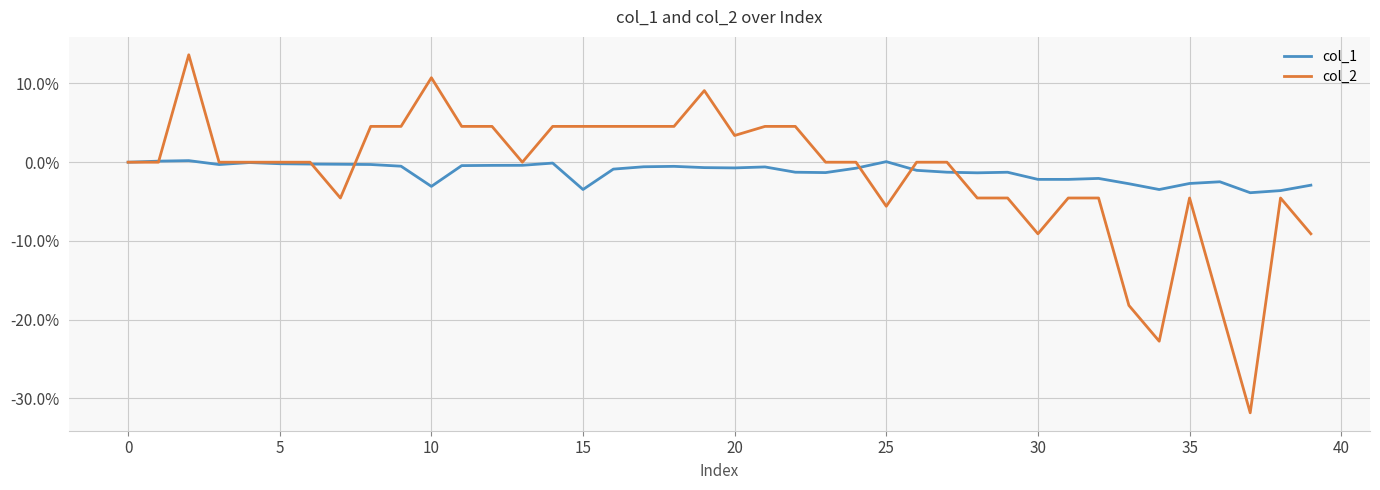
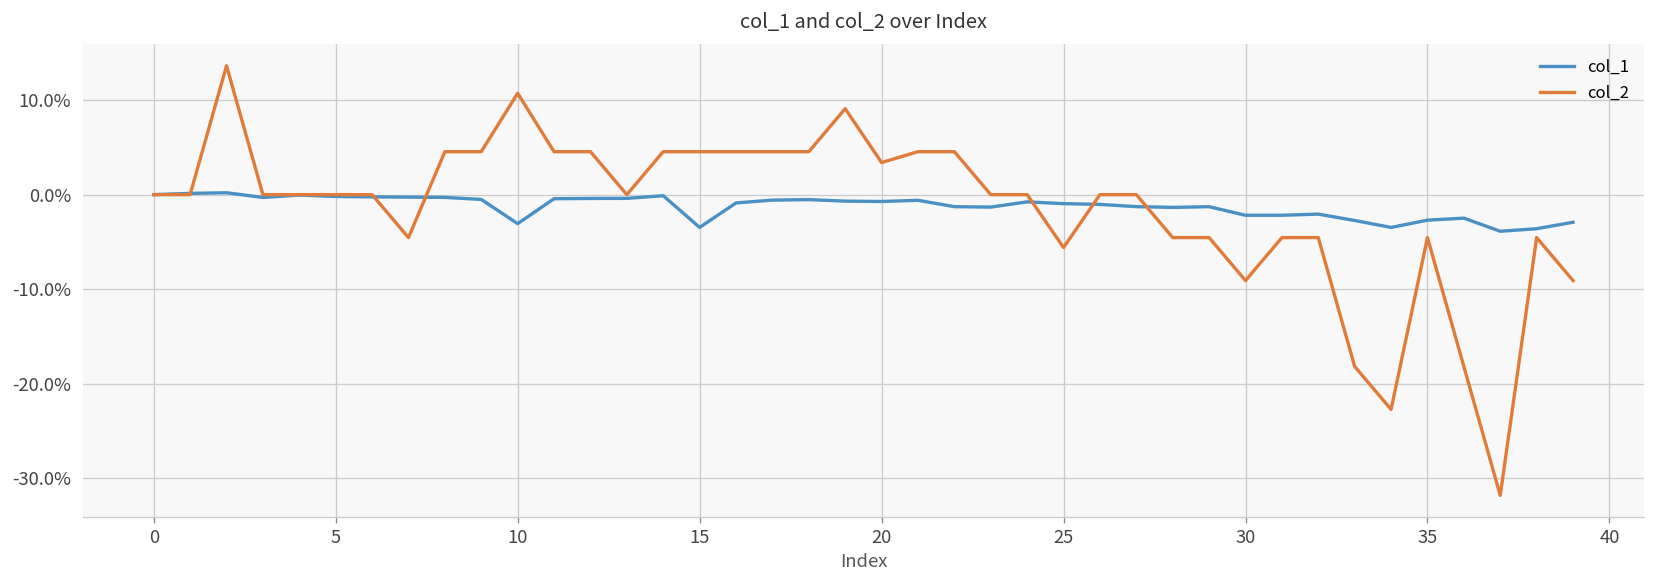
  {
    "col_1": {
      "10": "-3%",
      "15": "-3%",
      "20": "-1%",
-     "25": "0%",
+     "25": "-1%",
      "30": "-2%",
      "35": "-3%"
    },
    "col_2": {
      "10": "11%",
      "15": "5%",
      "20": "3%",
      "25": "-6%",
      "30": "-9%",
      "35": "-5%"
    }
  }
